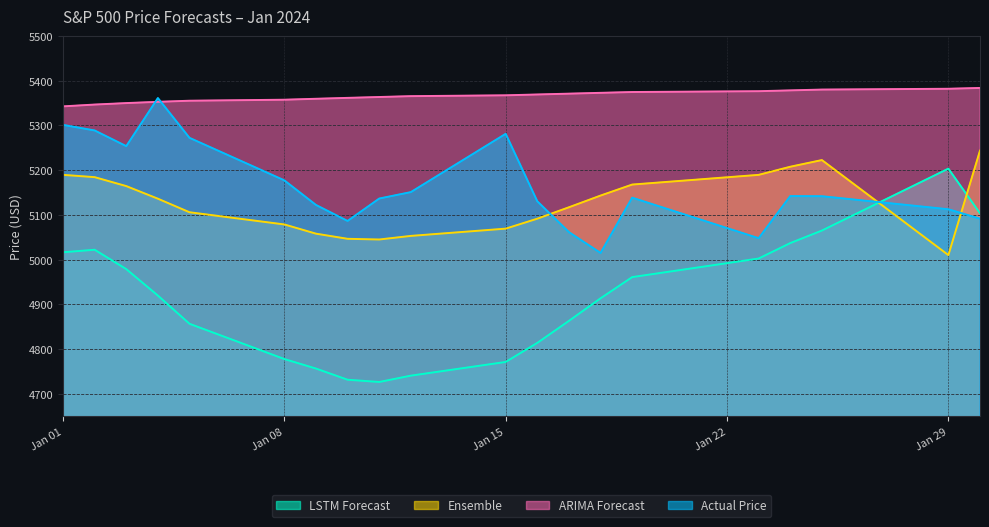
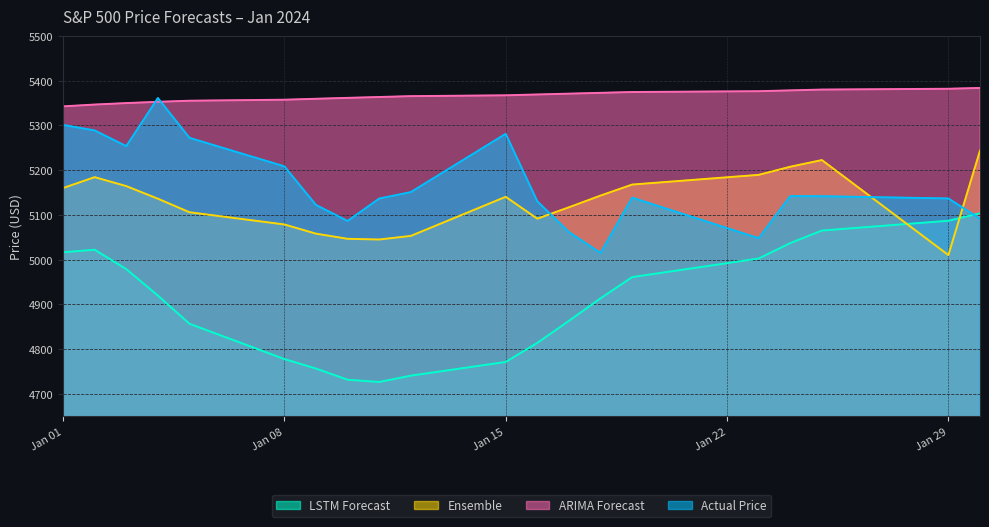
  {
    "LSTM Forecast": {
      "Jan 01": 5020,
      "Jan 08": 4780,
      "Jan 15": 4770,
-     "Jan 29": 5200
+     "Jan 29": 5090
    },
    "Ensemble": {
-     "Jan 01": 5190,
+     "Jan 01": 5160,
      "Jan 08": 5080,
-     "Jan 15": 5070,
+     "Jan 15": 5140,
      "Jan 29": 5010
    },
    "ARIMA Forecast": {
      "Jan 01": 5340,
      "Jan 08": 5360,
      "Jan 15": 5370,
      "Jan 29": 5380
    },
    "Actual Price": {
      "Jan 01": 5300,
-     "Jan 08": 5180,
+     "Jan 08": 5210,
      "Jan 15": 5280,
-     "Jan 29": 5110
+     "Jan 29": 5140
    }
  }
